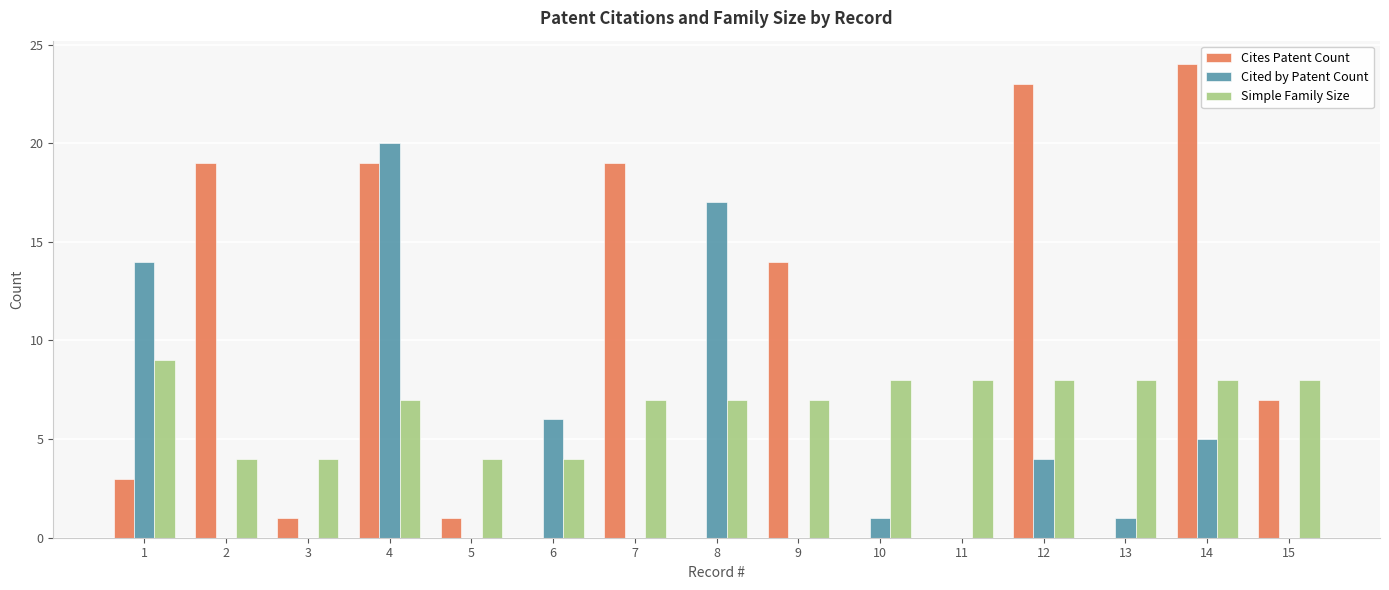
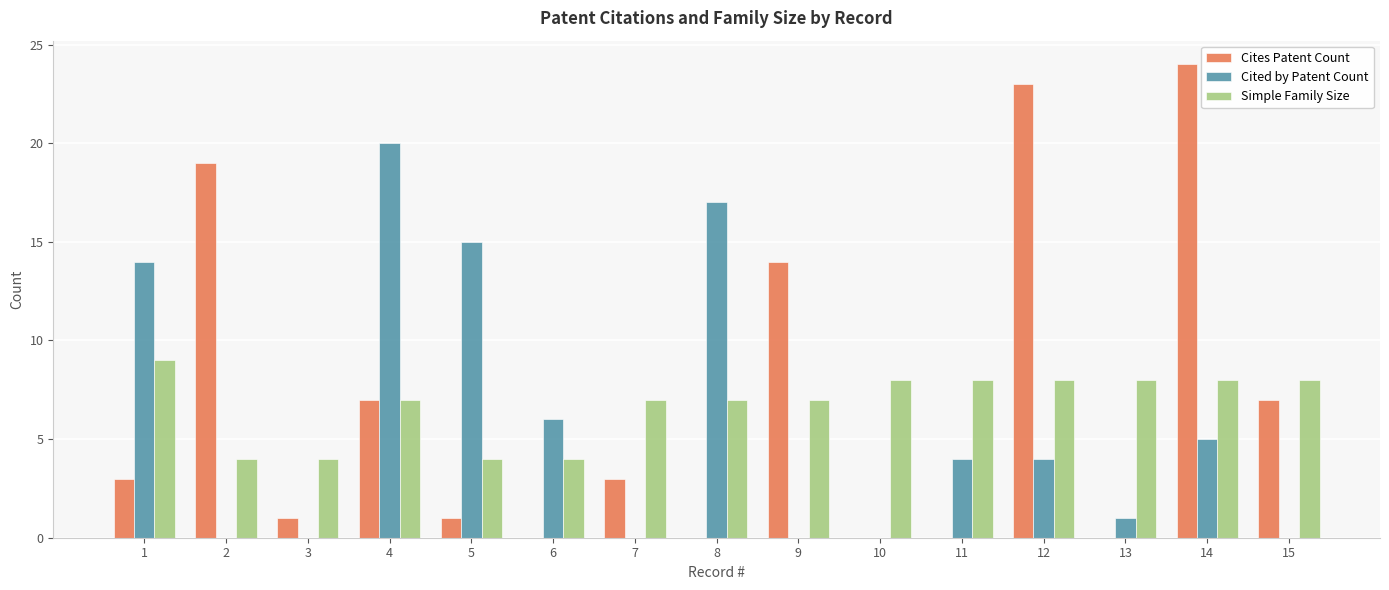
  {
    "Cites Patent Count": {
      "1": 3,
      "2": 19,
      "3": 1,
-     "4": 19,
+     "4": 7,
      "5": 1,
      "6": 0,
-     "7": 19,
+     "7": 3,
      "8": 0,
      "9": 14,
      "10": 0,
      "11": 0,
      "12": 23,
      "13": 0,
      "14": 24,
      "15": 7
    },
    "Cited by Patent Count": {
      "1": 14,
      "2": 0,
      "3": 0,
      "4": 20,
-     "5": 0,
+     "5": 15,
      "6": 6,
      "7": 0,
      "8": 17,
      "9": 0,
-     "10": 1,
-     "11": 0,
+     "10": 0,
+     "11": 4,
      "12": 4,
      "13": 1,
      "14": 5,
      "15": 0
    },
    "Simple Family Size": {
      "1": 9,
      "2": 4,
      "3": 4,
      "4": 7,
      "5": 4,
      "6": 4,
      "7": 7,
      "8": 7,
      "9": 7,
      "10": 8,
      "11": 8,
      "12": 8,
      "13": 8,
      "14": 8,
      "15": 8
    }
  }
